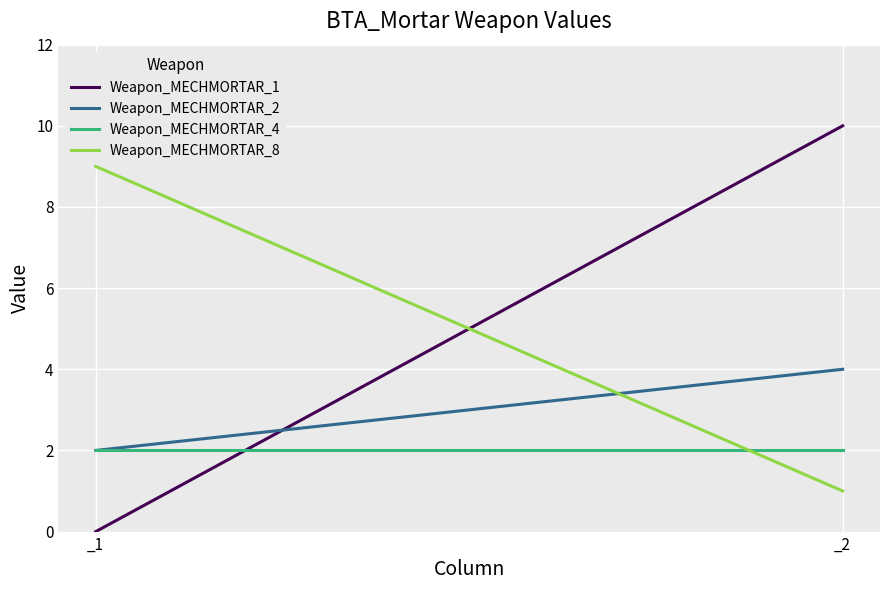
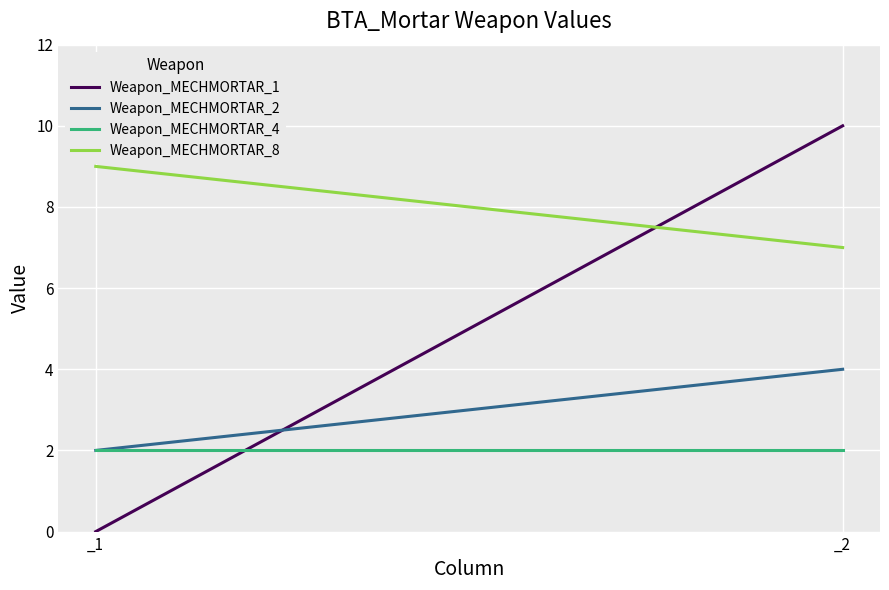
  {
    "Weapon_MECHMORTAR_1": {
      "_1": 0,
      "_2": 10
    },
    "Weapon_MECHMORTAR_2": {
      "_2": 4
    },
    "Weapon_MECHMORTAR_4": {
      "_2": 2
    },
    "Weapon_MECHMORTAR_8": {
      "_1": 9,
-     "_2": 1
+     "_2": 7
    }
  }
